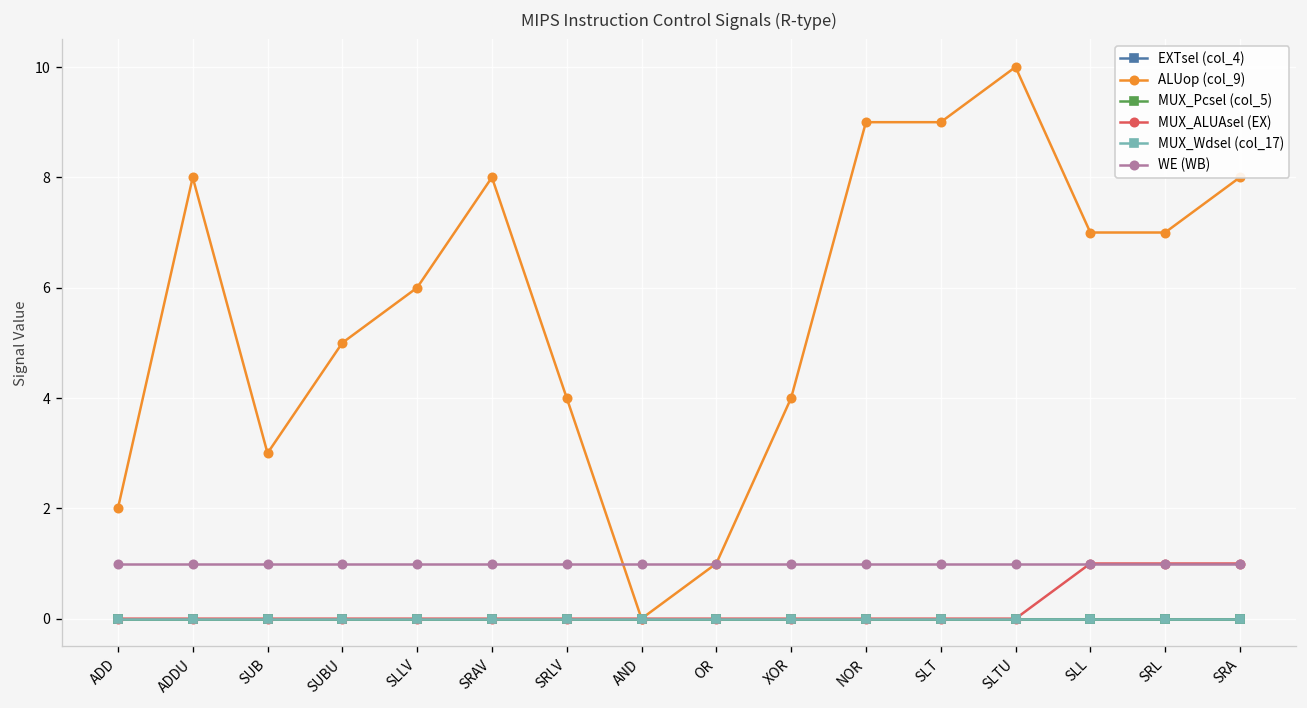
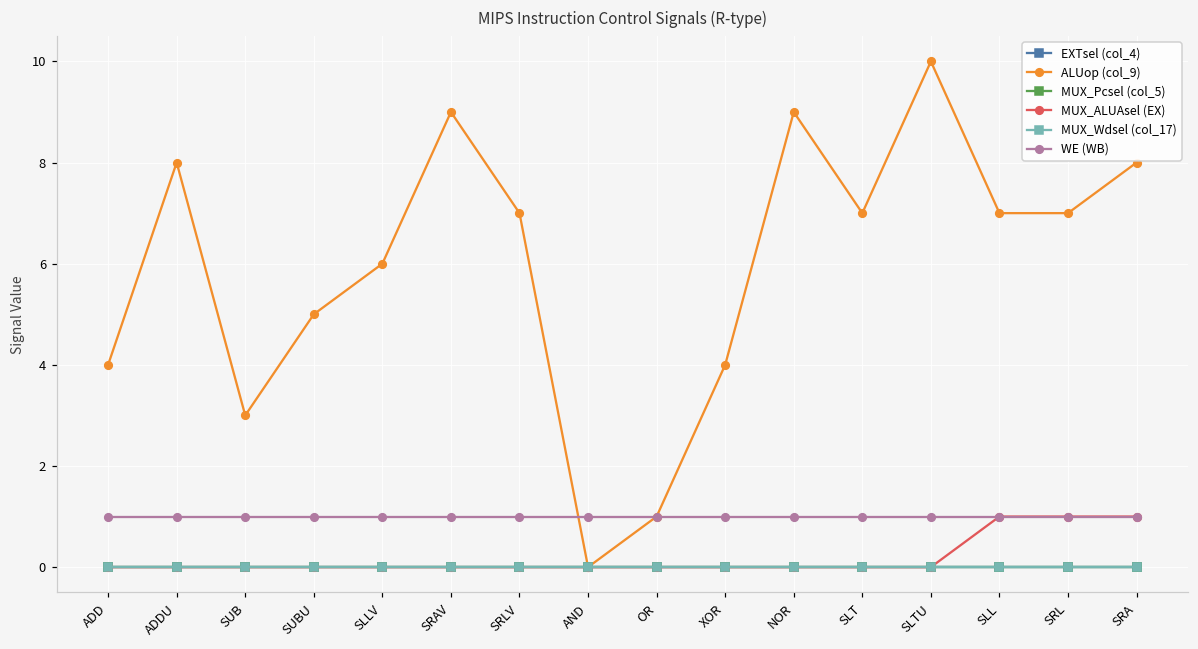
  {
    "MUX_Wdsel (col_17)": {
      "SLL": 0,
      "SRL": 0,
      "SRA": 0
    },
    "ALUop (col_9)": {
-     "ADD": 2,
+     "ADD": 4,
      "ADDU": 8,
      "SUB": 3,
      "SUBU": 5,
      "SLLV": 6,
-     "SRAV": 8,
-     "SRLV": 4,
+     "SRAV": 9,
+     "SRLV": 7,
      "XOR": 4,
      "NOR": 9,
-     "SLT": 9,
+     "SLT": 7,
      "SLTU": 10,
      "SLL": 7,
      "SRL": 7,
      "SRA": 8
    },
    "WE (WB)": {
      "ADD": 1,
      "ADDU": 1,
      "SUB": 1,
      "SUBU": 1,
      "SLLV": 1,
      "SRAV": 1,
      "SRLV": 1,
      "AND": 1,
      "XOR": 1,
      "NOR": 1,
      "SLT": 1,
      "SLTU": 1
    }
  }
